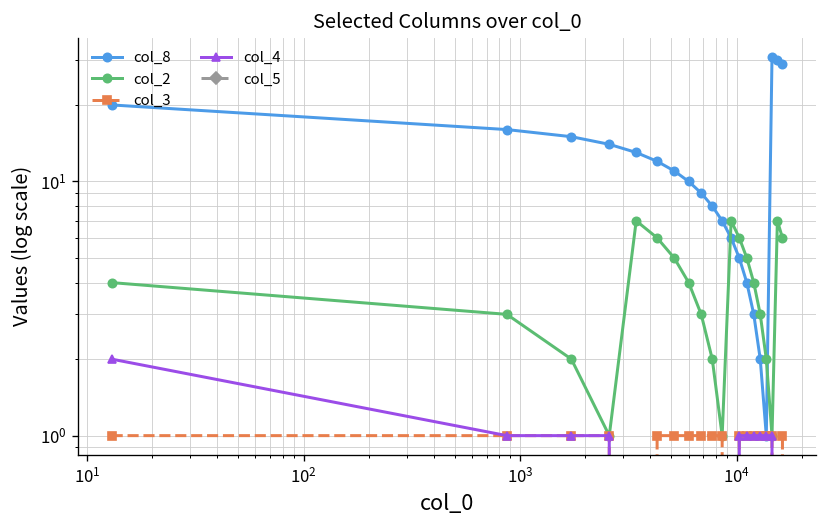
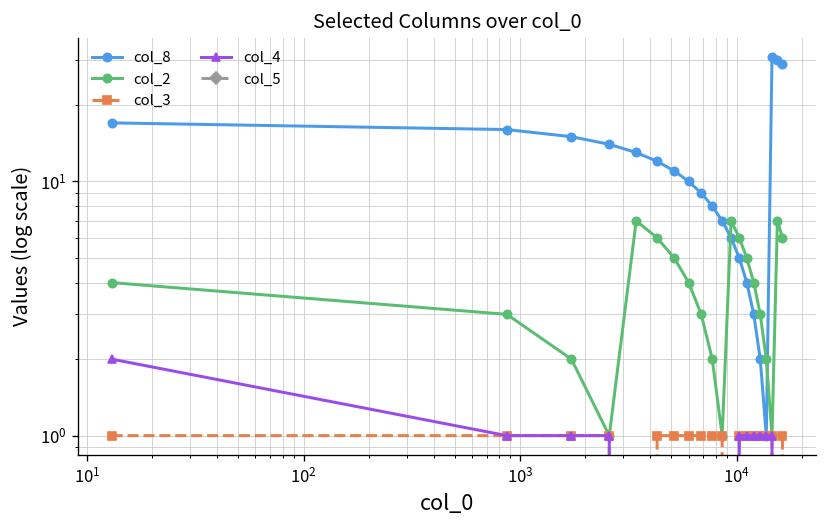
  {
    "col_8": {
-     "10^1": 20
+     "10^1": 17
    },
    "col_2": {
      "10^1": 4
    },
    "col_3": {
      "10^1": 1
    },
    "col_4": {
      "10^1": 2
    }
  }
